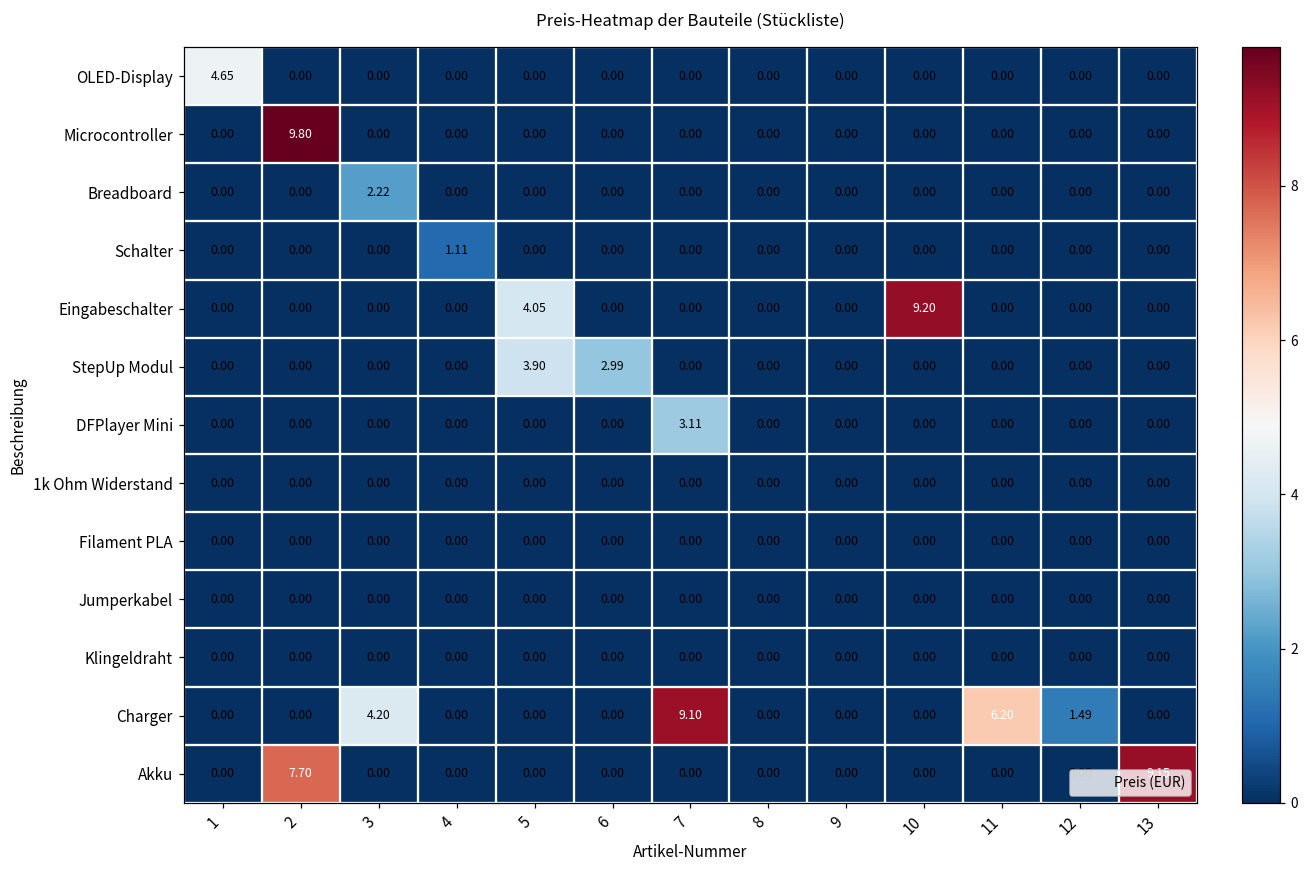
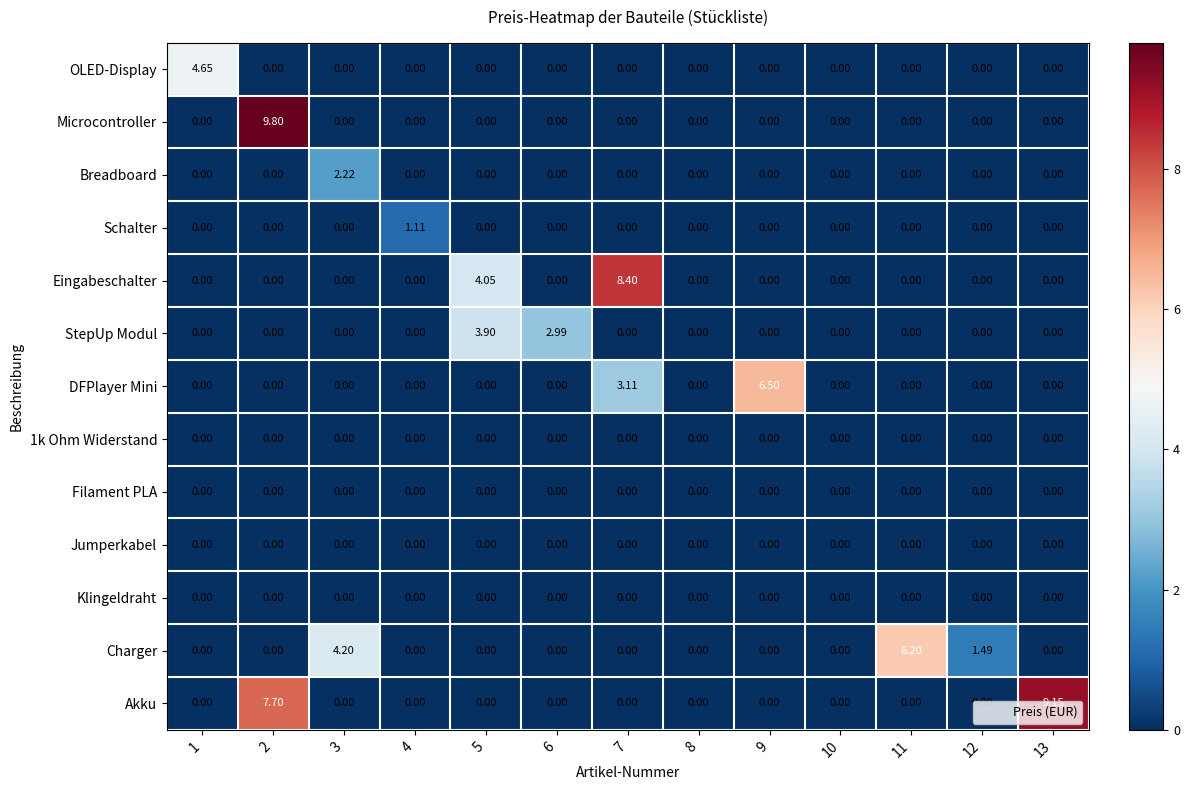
  {
    "OLED-Display": {
      "1": 4.65,
      "2": 0.00,
      "3": 0.00,
      "4": 0.00,
      "5": 0.00,
      "6": 0.00,
      "7": 0.00,
      "8": 0.00,
      "9": 0.00,
      "10": 0.00,
      "11": 0.00,
      "12": 0.00,
      "13": 0.00
    },
    "Microcontroller": {
      "1": 0.00,
      "2": 9.80,
      "3": 0.00,
      "4": 0.00,
      "5": 0.00,
      "6": 0.00,
      "7": 0.00,
      "8": 0.00,
      "9": 0.00,
      "10": 0.00,
      "11": 0.00,
      "12": 0.00,
      "13": 0.00
    },
    "Breadboard": {
      "1": 0.00,
      "2": 0.00,
      "3": 2.22,
      "4": 0.00,
      "5": 0.00,
      "6": 0.00,
      "7": 0.00,
      "8": 0.00,
      "9": 0.00,
      "10": 0.00,
      "11": 0.00,
      "12": 0.00,
      "13": 0.00
    },
    "Schalter": {
      "1": 0.00,
      "2": 0.00,
      "3": 0.00,
      "4": 1.11,
      "5": 0.00,
      "6": 0.00,
      "7": 0.00,
      "8": 0.00,
      "9": 0.00,
      "10": 0.00,
      "11": 0.00,
      "12": 0.00,
      "13": 0.00
    },
    "Eingabeschalter": {
      "1": 0.00,
      "2": 0.00,
      "3": 0.00,
      "4": 0.00,
      "5": 4.05,
      "6": 0.00,
-     "7": 0.00,
+     "7": 8.40,
      "8": 0.00,
      "9": 0.00,
-     "10": 9.20,
+     "10": 0.00,
      "11": 0.00,
      "12": 0.00,
      "13": 0.00
    },
    "StepUp Modul": {
      "1": 0.00,
      "2": 0.00,
      "3": 0.00,
      "4": 0.00,
      "5": 3.90,
      "6": 2.99,
      "7": 0.00,
      "8": 0.00,
      "9": 0.00,
      "10": 0.00,
      "11": 0.00,
      "12": 0.00,
      "13": 0.00
    },
    "DFPlayer Mini": {
      "1": 0.00,
      "2": 0.00,
      "3": 0.00,
      "4": 0.00,
      "5": 0.00,
      "6": 0.00,
      "7": 3.11,
      "8": 0.00,
-     "9": 0.00,
+     "9": 6.50,
      "10": 0.00,
      "11": 0.00,
      "12": 0.00,
      "13": 0.00
    },
    "1k Ohm Widerstand": {
      "1": 0.00,
      "2": 0.00,
      "3": 0.00,
      "4": 0.00,
      "5": 0.00,
      "6": 0.00,
      "7": 0.00,
      "8": 0.00,
      "9": 0.00,
      "10": 0.00,
      "11": 0.00,
      "12": 0.00,
      "13": 0.00
    },
    "Filament PLA": {
      "1": 0.00,
      "2": 0.00,
      "3": 0.00,
      "4": 0.00,
      "5": 0.00,
      "6": 0.00,
      "7": 0.00,
      "8": 0.00,
      "9": 0.00,
      "10": 0.00,
      "11": 0.00,
      "12": 0.00,
      "13": 0.00
    },
    "Jumperkabel": {
      "1": 0.00,
      "2": 0.00,
      "3": 0.00,
      "4": 0.00,
      "5": 0.00,
      "6": 0.00,
      "7": 0.00,
      "8": 0.00,
      "9": 0.00,
      "10": 0.00,
      "11": 0.00,
      "12": 0.00,
      "13": 0.00
    },
    "Klingeldraht": {
      "1": 0.00,
      "2": 0.00,
      "3": 0.00,
      "4": 0.00,
      "5": 0.00,
      "6": 0.00,
      "7": 0.00,
      "8": 0.00,
      "9": 0.00,
      "10": 0.00,
      "11": 0.00,
      "12": 0.00,
      "13": 0.00
    },
    "Charger": {
      "1": 0.00,
      "2": 0.00,
      "3": 4.20,
      "4": 0.00,
      "5": 0.00,
      "6": 0.00,
-     "7": 9.10,
+     "7": 0.00,
      "8": 0.00,
      "9": 0.00,
      "10": 0.00,
      "11": 6.20,
      "12": 1.49,
      "13": 0.00
    },
    "Akku": {
      "1": 0.00,
      "2": 7.70,
      "3": 0.00,
      "4": 0.00,
      "5": 0.00,
      "6": 0.00,
      "7": 0.00,
      "8": 0.00,
      "9": 0.00,
      "10": 0.00,
      "11": 0.00
    }
  }
